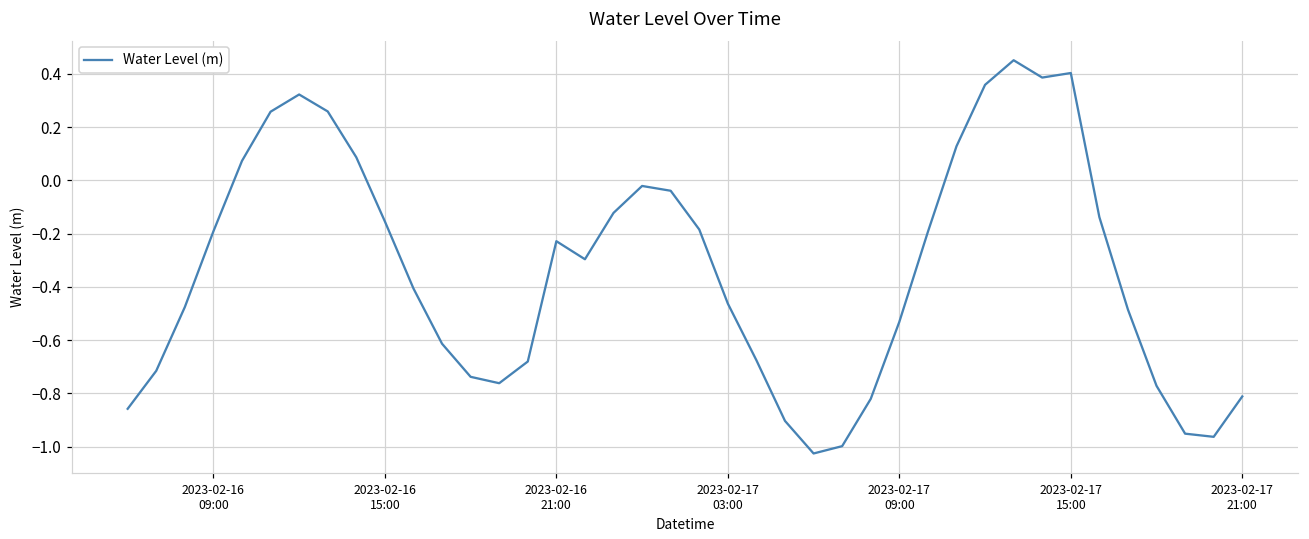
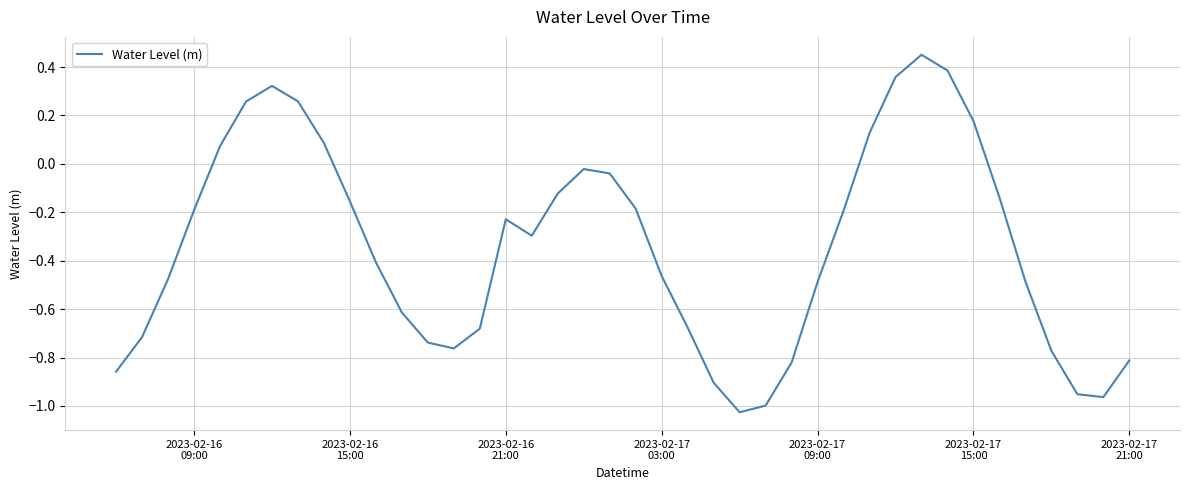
  {
    "2023-02-16 09:00": -0.19,
    "2023-02-16 15:00": -0.15,
    "2023-02-16 21:00": -0.23,
    "2023-02-17 03:00": -0.46,
-   "2023-02-17 09:00": -0.53,
-   "2023-02-17 15:00": 0.40,
+   "2023-02-17 09:00": -0.49,
+   "2023-02-17 15:00": 0.18,
    "2023-02-17 21:00": -0.81
  }
